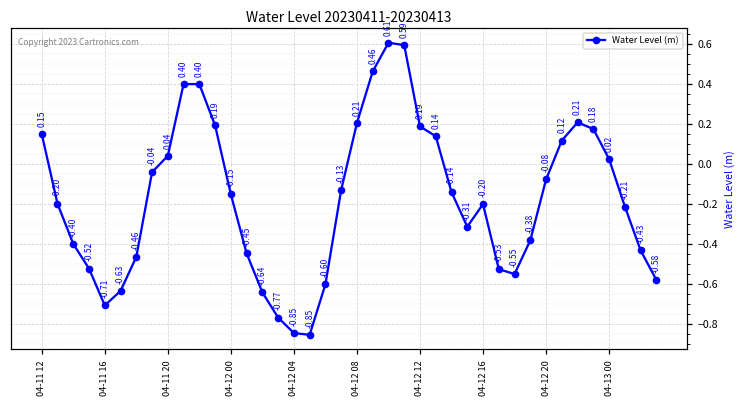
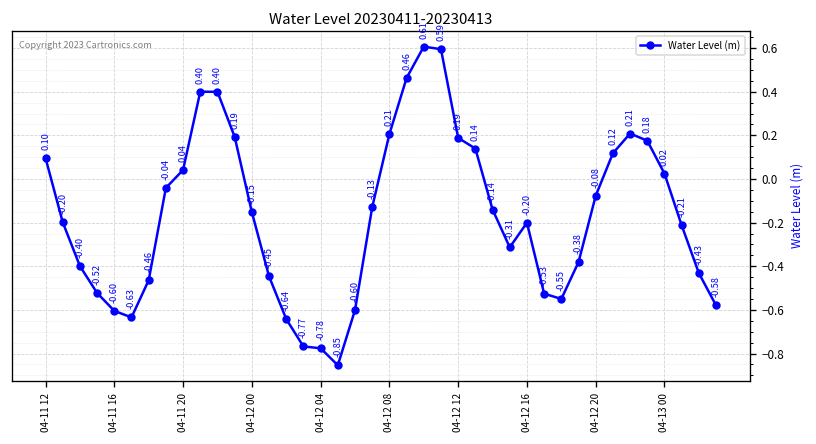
  {
-   "04-11 12": 0.15,
-   "04-11 16": -0.71,
+   "04-11 12": 0.10,
+   "04-11 16": -0.60,
    "04-11 20": 0.04,
    "04-12 00": -0.15,
-   "04-12 04": -0.85,
+   "04-12 04": -0.78,
    "04-12 08": 0.21,
    "04-12 12": 0.19,
    "04-12 16": -0.20,
    "04-12 20": -0.08,
    "04-13 00": 0.02
  }
